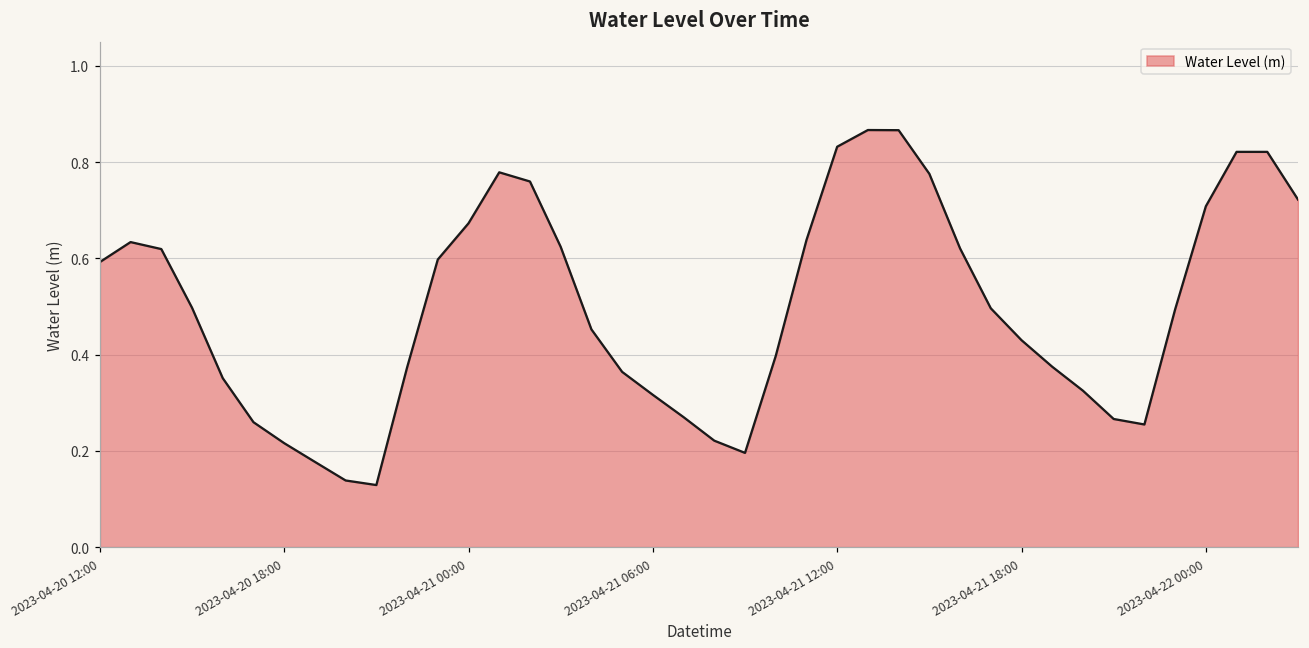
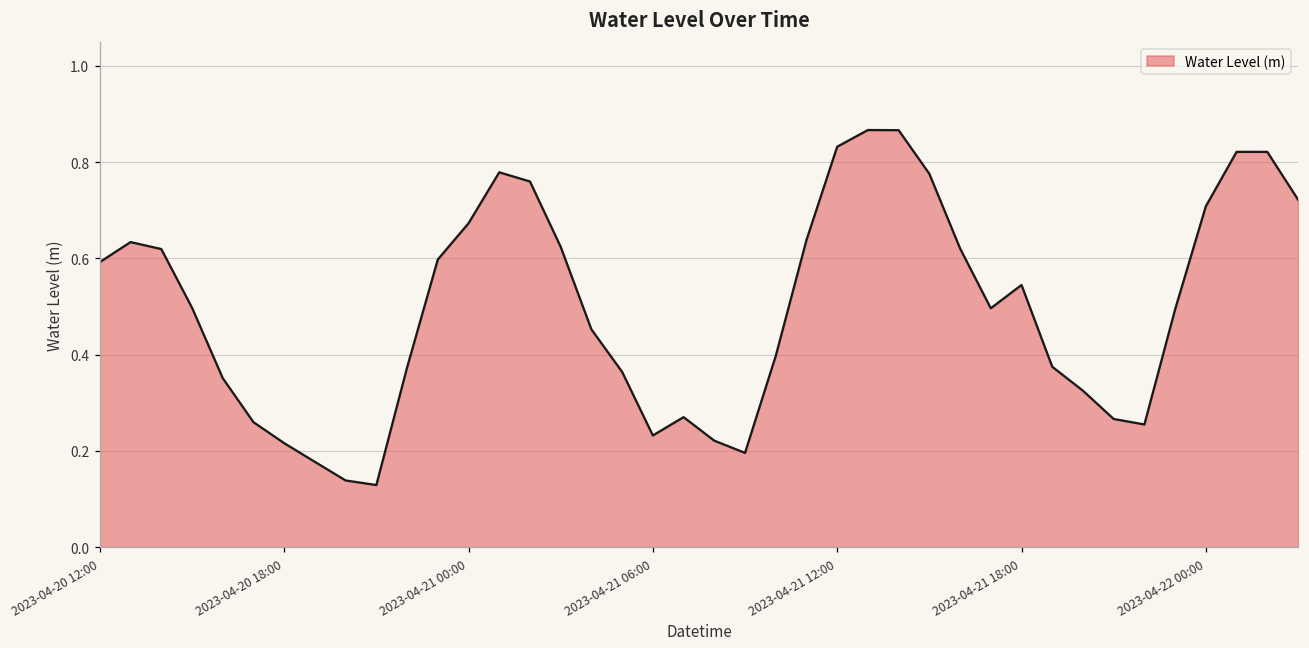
  {
    "2023-04-20 12:00": 0.59,
    "2023-04-20 18:00": 0.22,
    "2023-04-21 00:00": 0.67,
-   "2023-04-21 06:00": 0.32,
+   "2023-04-21 06:00": 0.23,
    "2023-04-21 12:00": 0.83,
-   "2023-04-21 18:00": 0.43,
+   "2023-04-21 18:00": 0.54,
    "2023-04-22 00:00": 0.71
  }
